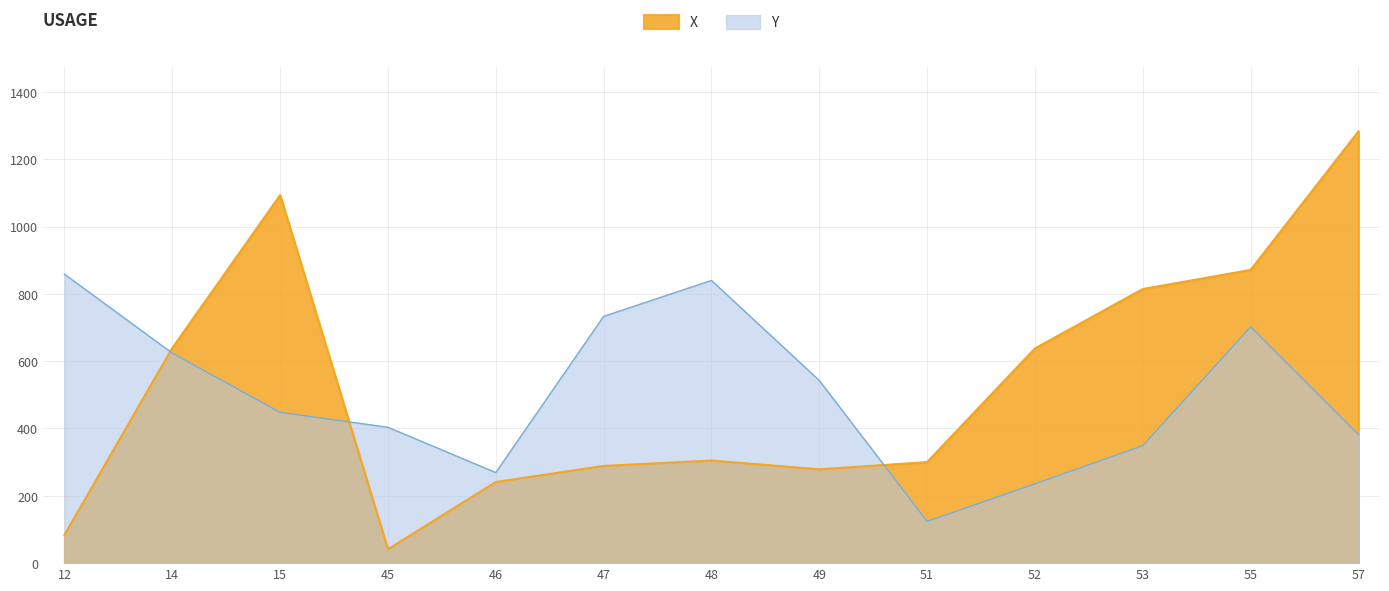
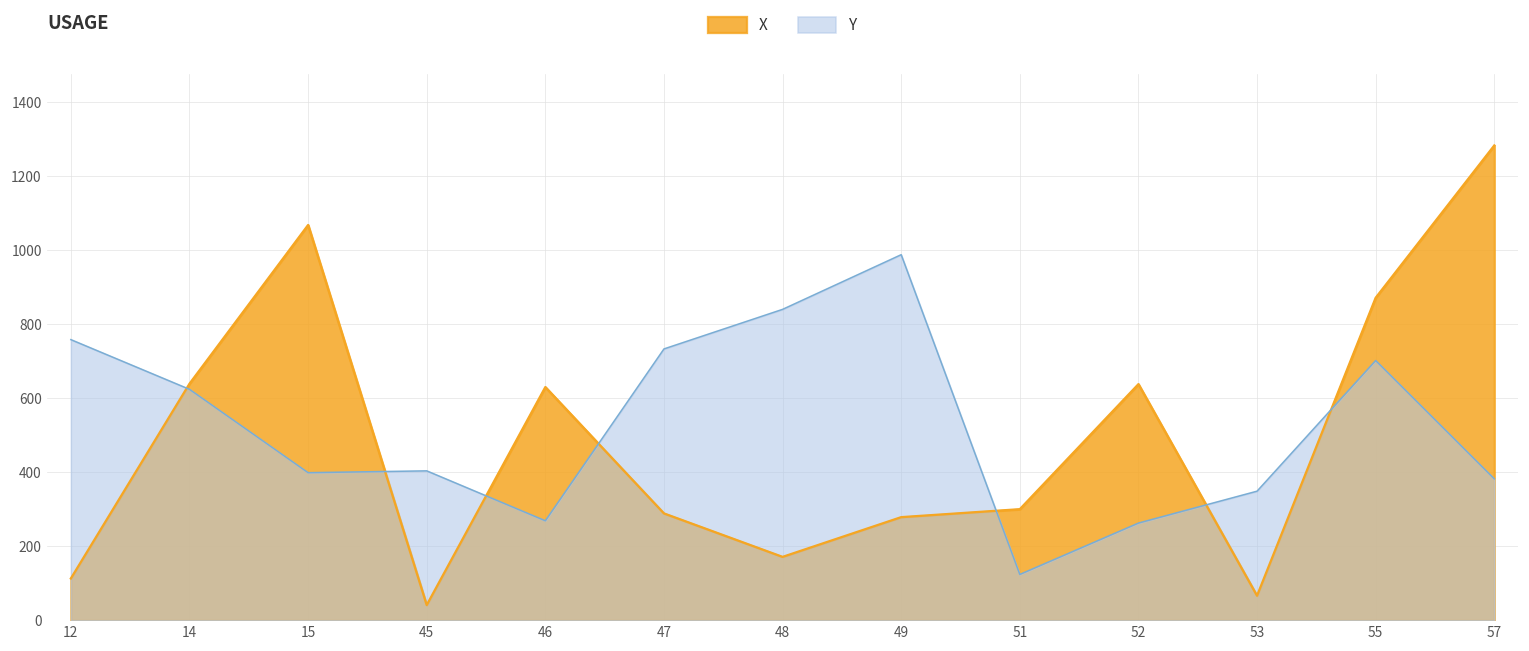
  {
    "X": {
-     "12": 80,
+     "12": 110,
      "14": 640,
-     "15": 1090,
+     "15": 1070,
      "45": 40,
-     "46": 240,
+     "46": 630,
      "47": 290,
-     "48": 300,
+     "48": 170,
      "49": 280,
      "51": 300,
      "52": 640,
-     "53": 810,
+     "53": 70,
      "55": 870,
      "57": 1280
    },
    "Y": {
-     "12": 860,
+     "12": 760,
      "14": 620,
-     "15": 450,
+     "15": 400,
      "45": 400,
      "46": 270,
      "47": 730,
      "48": 840,
-     "49": 540,
+     "49": 990,
      "51": 120,
-     "52": 240,
+     "52": 260,
      "53": 350,
      "55": 700,
      "57": 380
    }
  }
